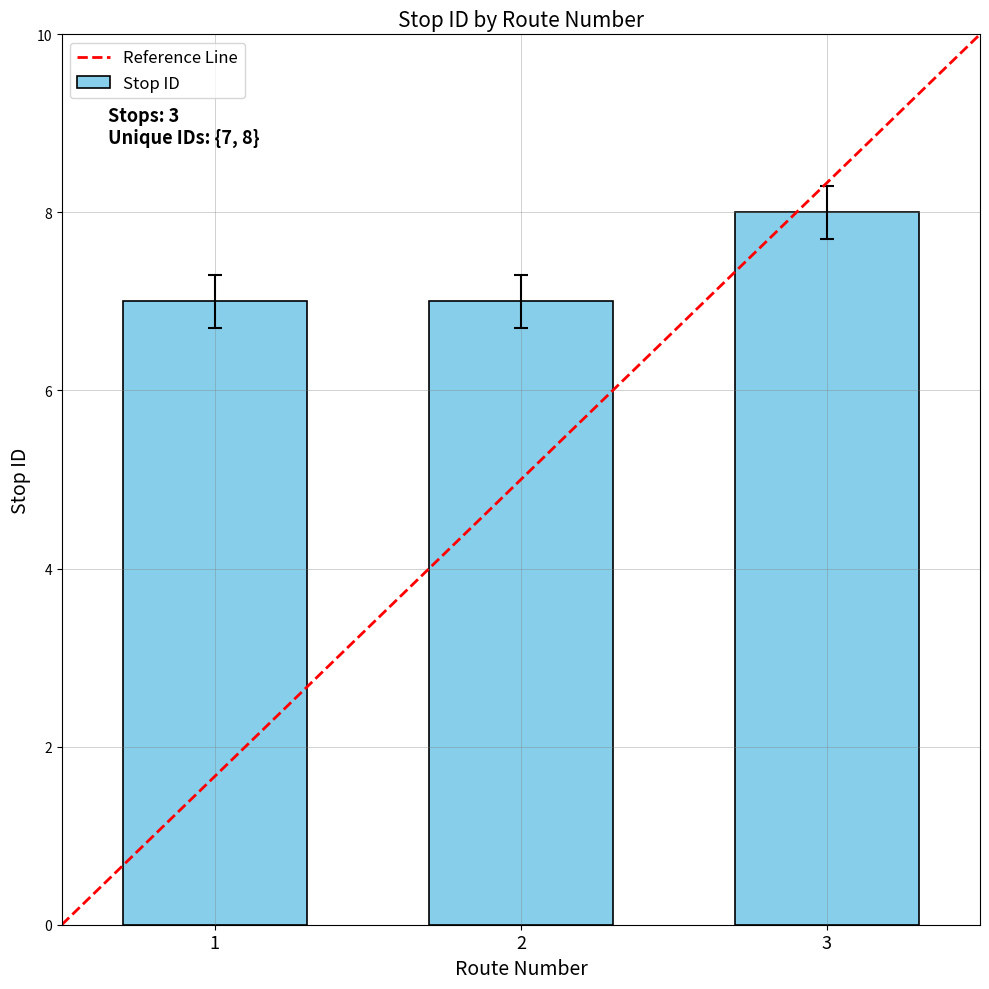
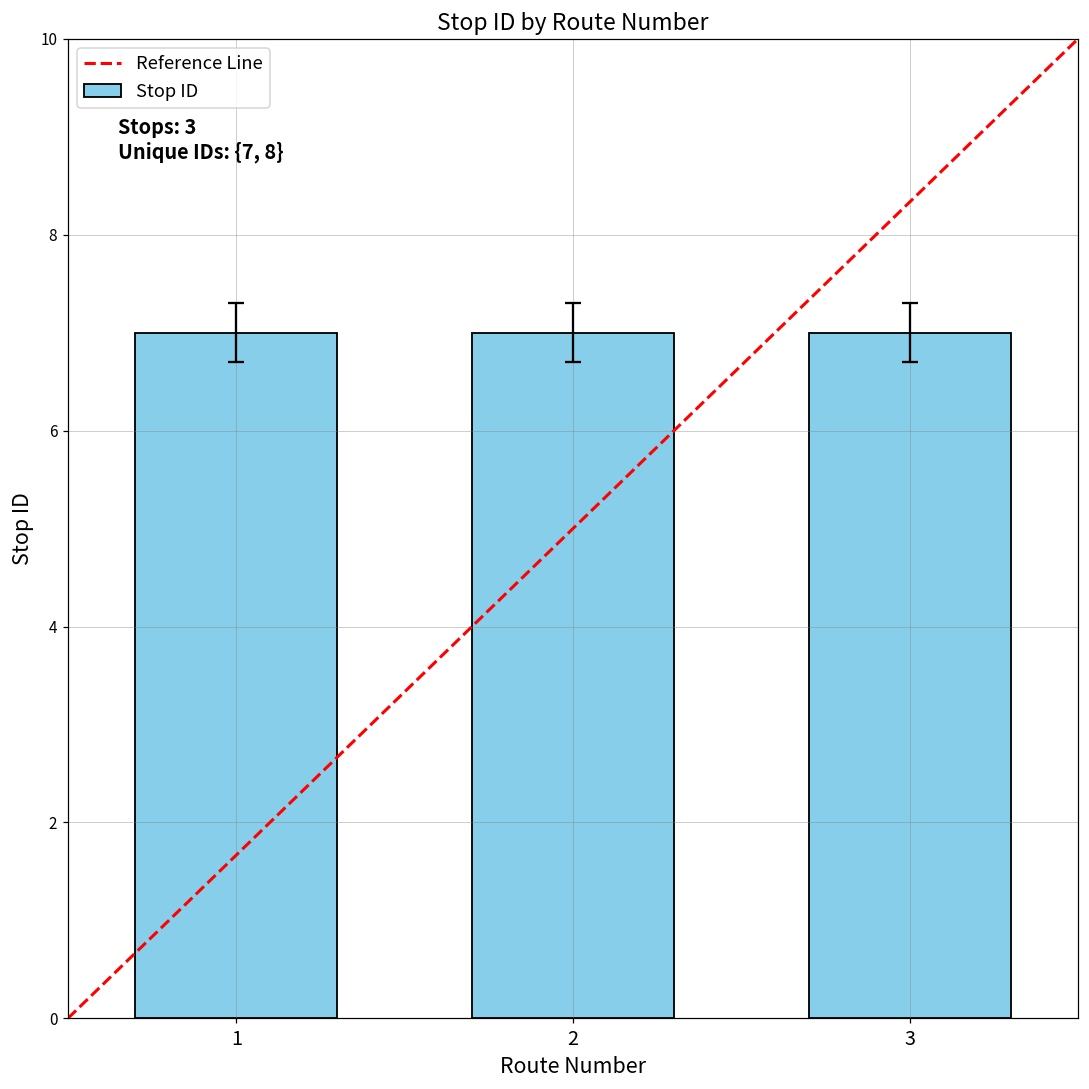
  {
    "Stop ID": {
      "1": 7,
      "2": 7,
-     "3": 8
+     "3": 7
    }
  }
